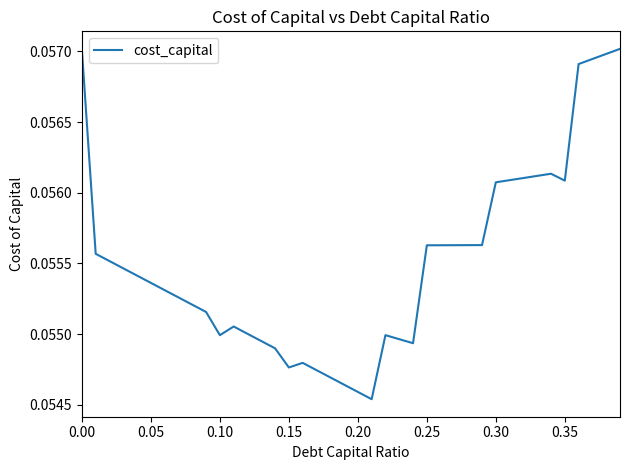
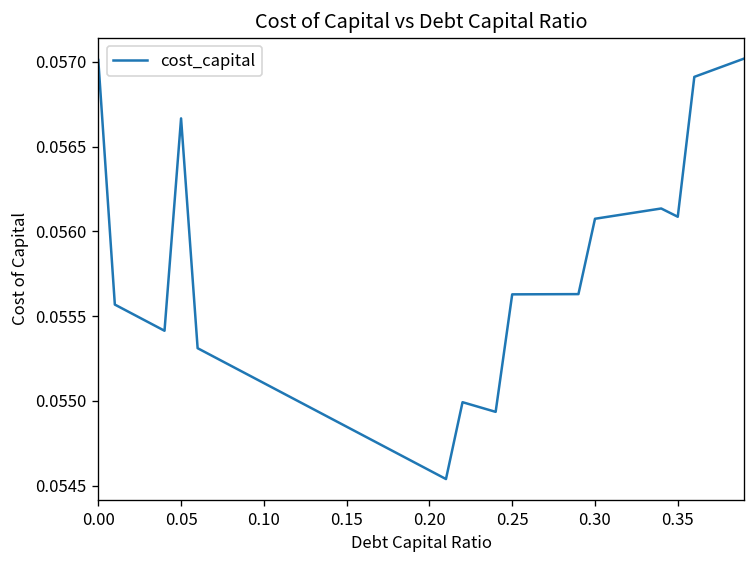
  {
    "0.00": 0.05701,
-   "0.05": 0.05536,
-   "0.10": 0.05499,
-   "0.15": 0.05476,
+   "0.05": 0.05667,
+   "0.10": 0.05511,
+   "0.15": 0.05485,
    "0.20": 0.05459,
    "0.25": 0.05563,
    "0.30": 0.05607,
    "0.35": 0.05609
  }
